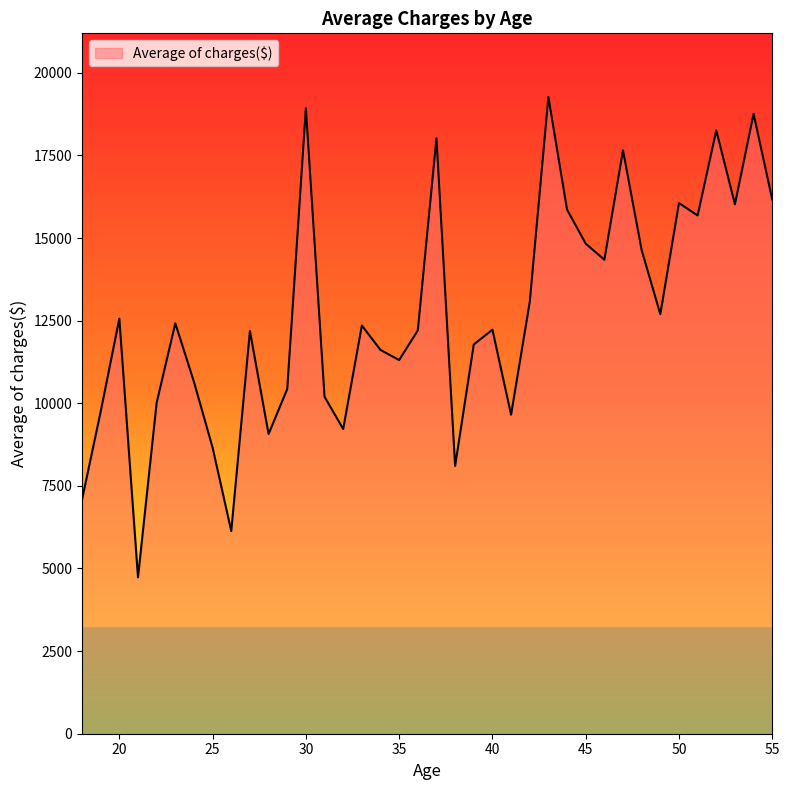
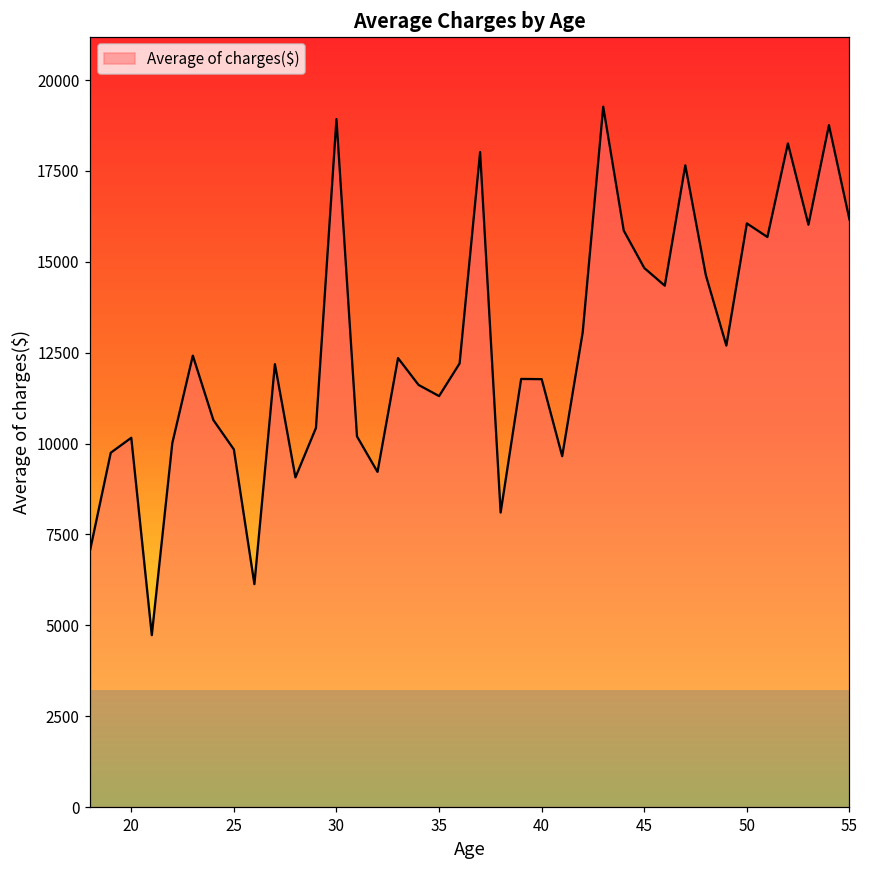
  {
-   "20": 12600,
-   "25": 8700,
+   "20": 10200,
+   "25": 9800,
    "30": 18900,
    "35": 11300,
-   "40": 12200,
+   "40": 11800,
    "45": 14800,
    "50": 16100,
    "55": 16200
  }
